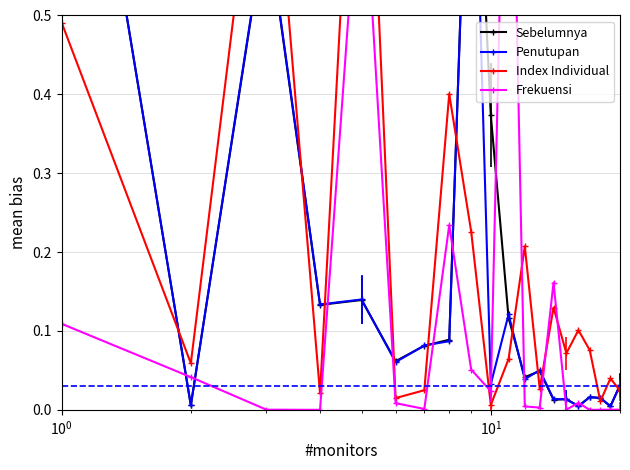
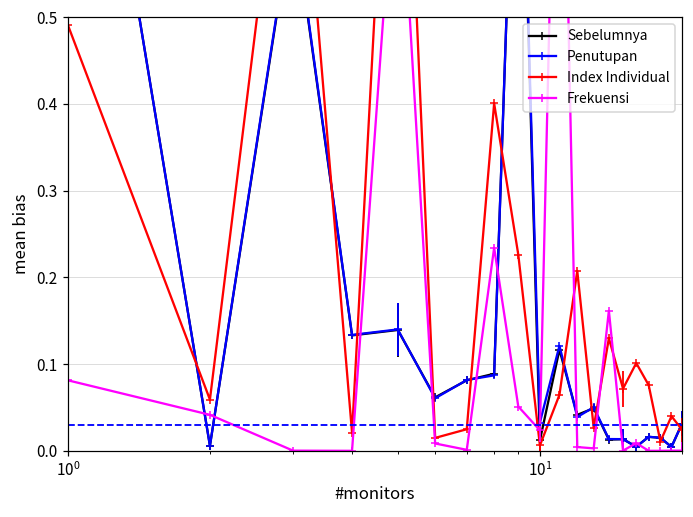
  {
    "Sebelumnya": {
-     "10^1": 0.37
+     "10^1": 0.01
    },
    "Penutupan": {
      "10^1": 0.03
    },
    "Index Individual": {
      "10^0": 0.49,
      "10^1": 0.01
    },
    "Frekuensi": {
-     "10^0": 0.11,
+     "10^0": 0.08,
      "10^1": 0.02
    }
  }
